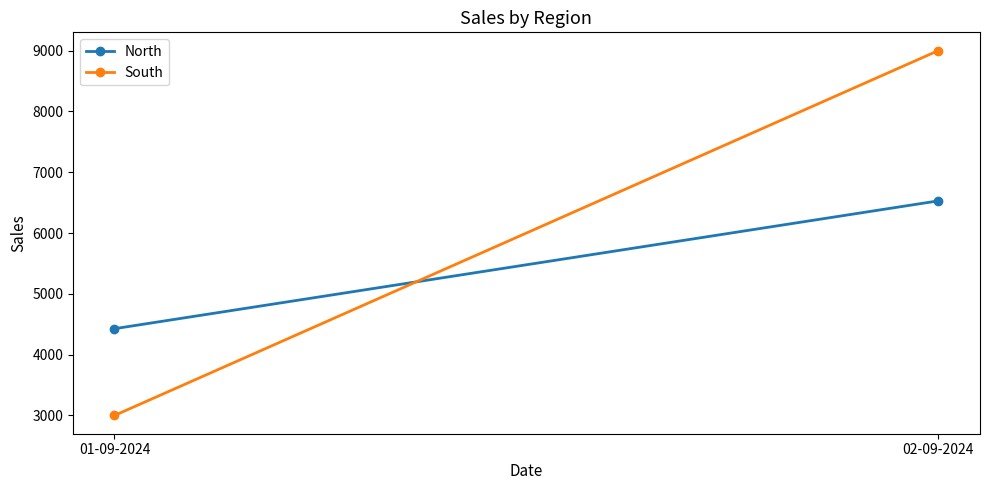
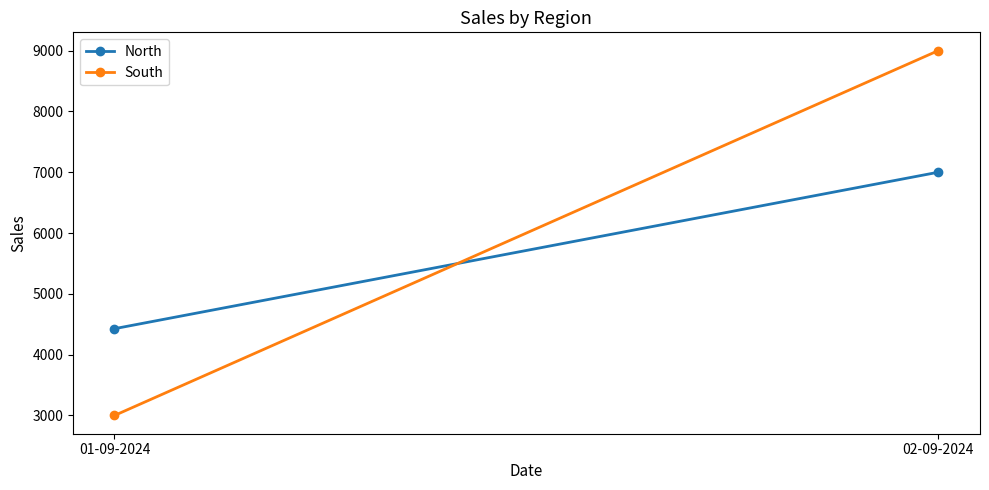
  {
    "North": {
      "01-09-2024": 4400,
-     "02-09-2024": 6500
+     "02-09-2024": 7000
    },
    "South": {
      "01-09-2024": 3000,
      "02-09-2024": 9000
    }
  }
